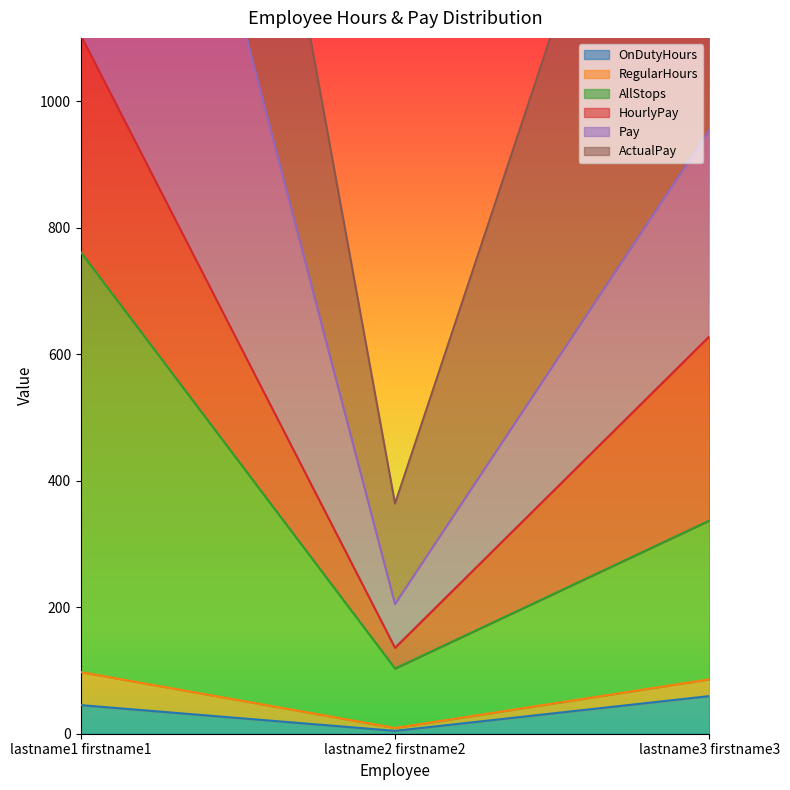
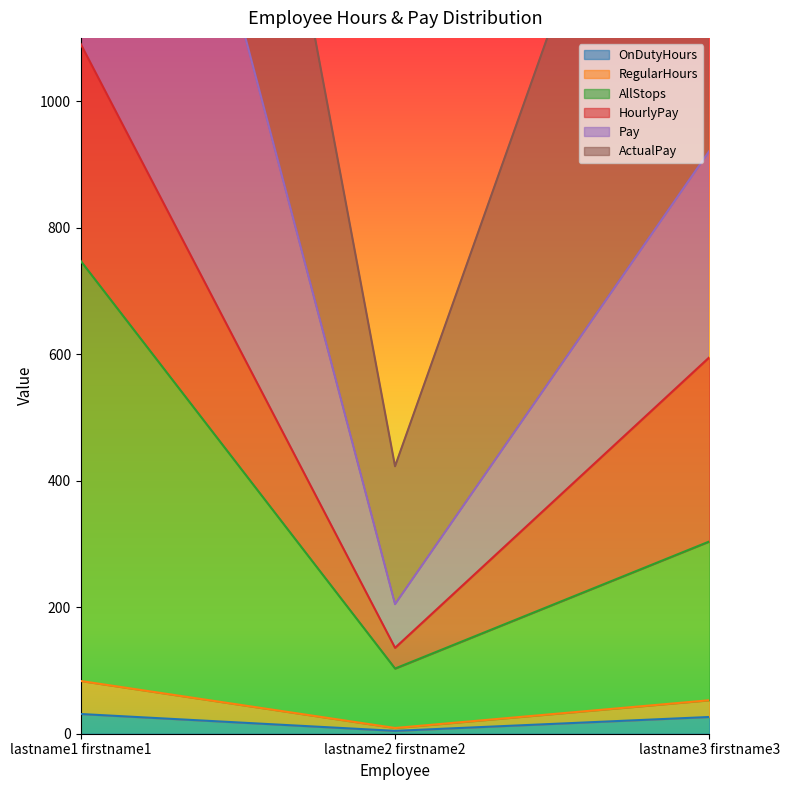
  {
    "OnDutyHours": {
-     "lastname1 firstname1": 50,
+     "lastname1 firstname1": 30,
      "lastname2 firstname2": 0,
-     "lastname3 firstname3": 60
+     "lastname3 firstname3": 30
    },
    "RegularHours": {
      "lastname1 firstname1": 50,
      "lastname2 firstname2": 0,
      "lastname3 firstname3": 30
    },
    "AllStops": {
      "lastname1 firstname1": 660,
      "lastname2 firstname2": 90,
      "lastname3 firstname3": 250
    },
    "HourlyPay": {
      "lastname2 firstname2": 30,
      "lastname3 firstname3": 290
    },
    "Pay": {
      "lastname2 firstname2": 70,
      "lastname3 firstname3": 330
    },
    "ActualPay": {
-     "lastname2 firstname2": 160
+     "lastname2 firstname2": 220
    }
  }
